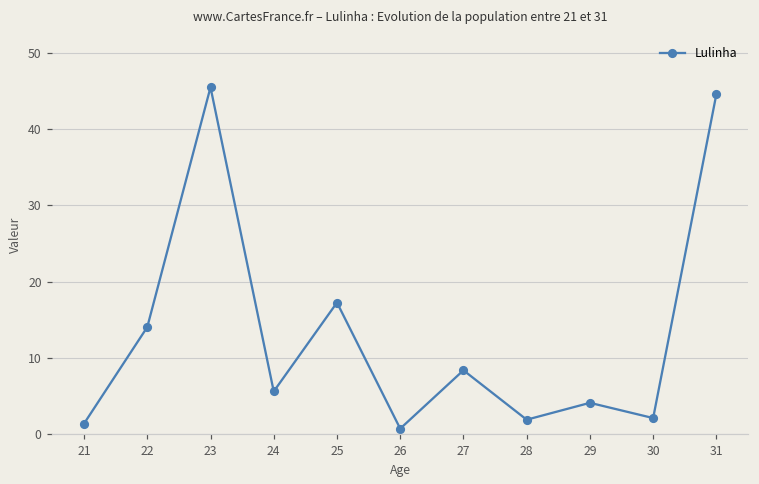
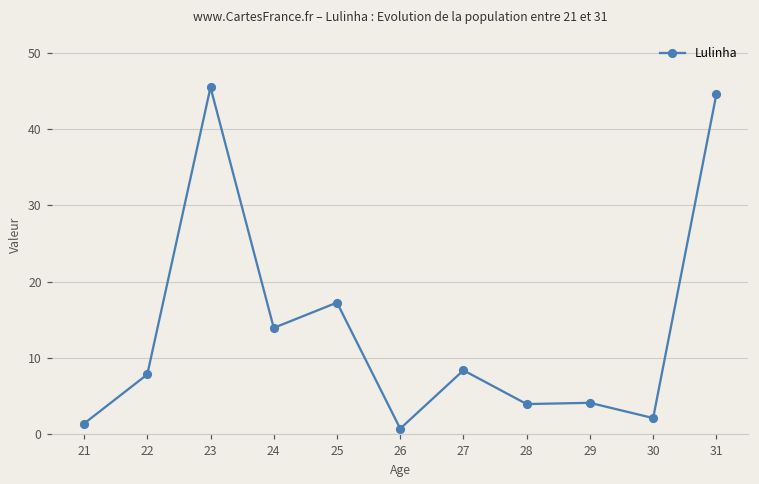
  {
    "21": 1,
-   "22": 14,
+   "22": 8,
    "23": 45,
-   "24": 6,
+   "24": 14,
    "25": 17,
    "26": 1,
    "27": 8,
-   "28": 2,
+   "28": 4,
    "29": 4,
    "30": 2,
    "31": 45
  }
